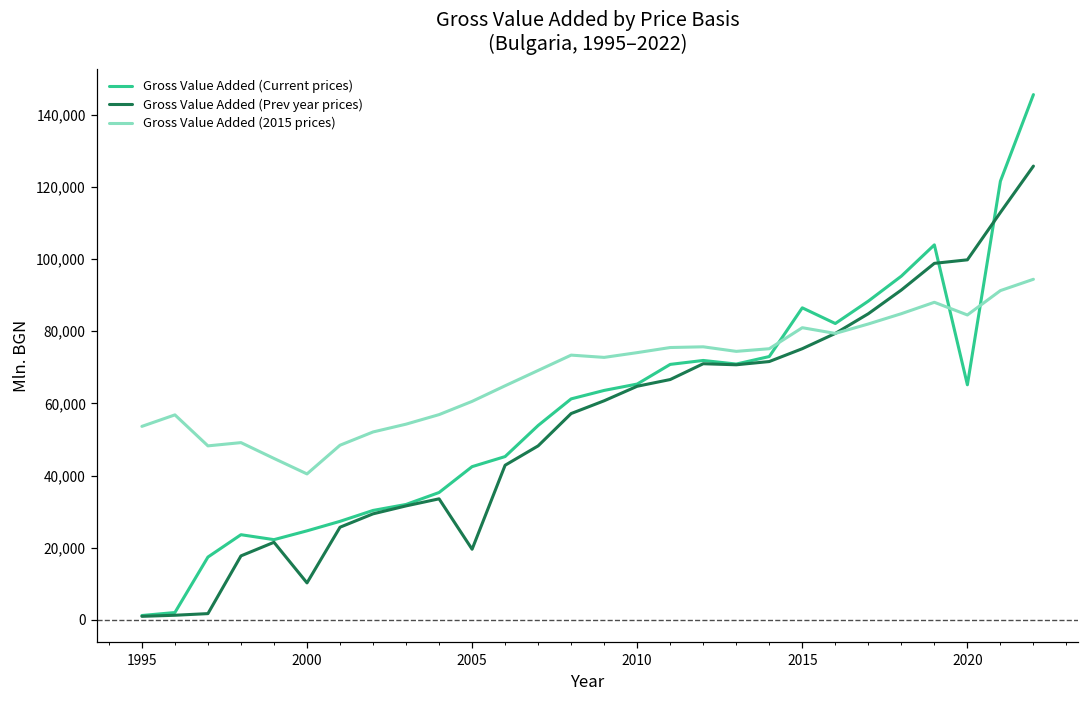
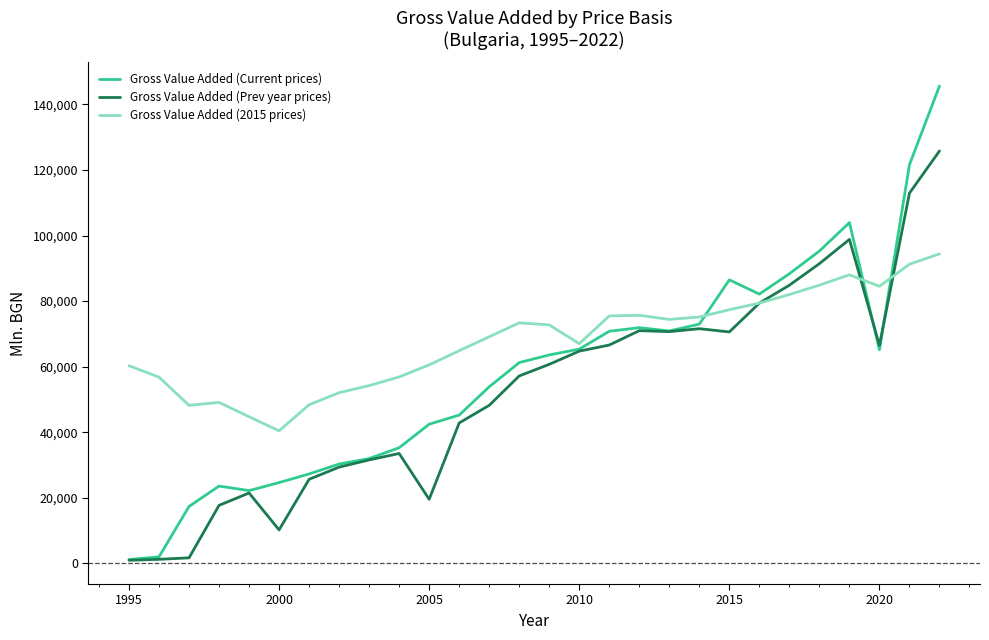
  {
    "Gross Value Added (Current prices)": {
      "2000": "25,000",
      "2005": "42,000",
      "2015": "86,000",
      "2020": "65,000"
    },
    "Gross Value Added (Prev year prices)": {
      "2000": "10,000",
      "2005": "20,000",
-     "2015": "75,000",
-     "2020": "100,000"
+     "2015": "71,000",
+     "2020": "67,000"
    },
    "Gross Value Added (2015 prices)": {
-     "1995": "54,000",
+     "1995": "60,000",
      "2000": "40,000",
      "2005": "61,000",
-     "2010": "74,000",
-     "2015": "81,000",
+     "2010": "67,000",
+     "2015": "77,000",
      "2020": "85,000"
    }
  }
